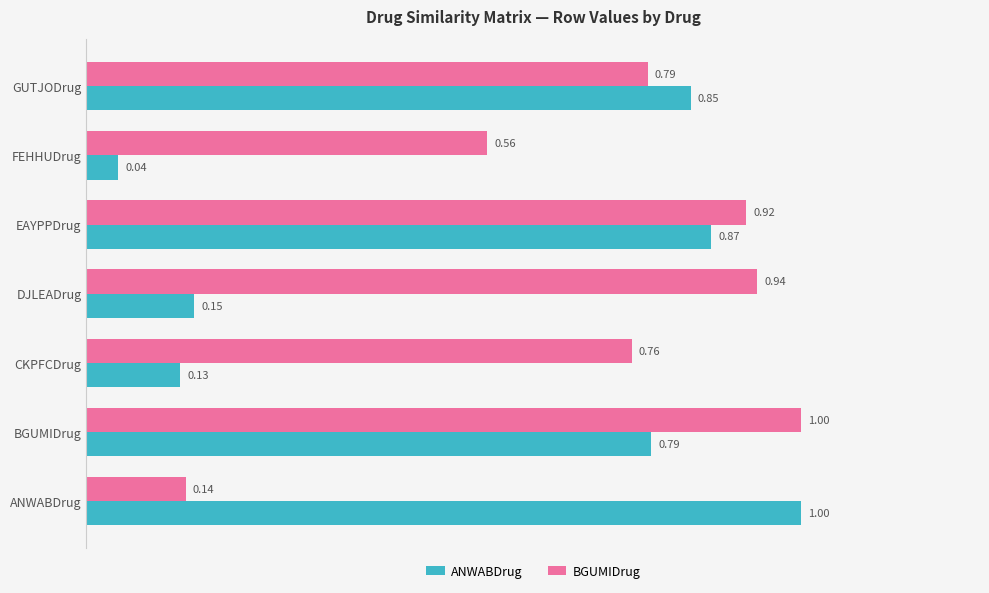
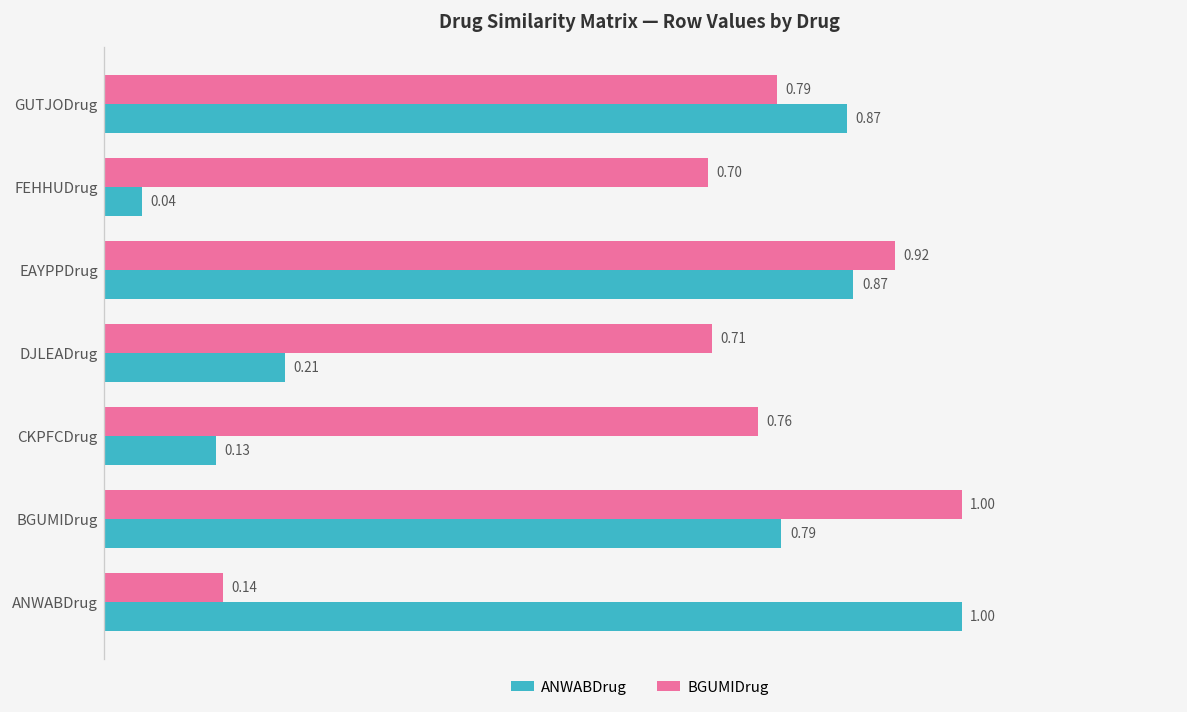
  {
    "ANWABDrug": {
-     "GUTJODrug": 0.85,
+     "GUTJODrug": 0.87,
      "FEHHUDrug": 0.04,
      "EAYPPDrug": 0.87,
-     "DJLEADrug": 0.15,
+     "DJLEADrug": 0.21,
      "CKPFCDrug": 0.13,
      "BGUMIDrug": 0.79,
      "ANWABDrug": 1.00
    },
    "BGUMIDrug": {
      "GUTJODrug": 0.79,
-     "FEHHUDrug": 0.56,
+     "FEHHUDrug": 0.70,
      "EAYPPDrug": 0.92,
-     "DJLEADrug": 0.94,
+     "DJLEADrug": 0.71,
      "CKPFCDrug": 0.76,
      "BGUMIDrug": 1.00,
      "ANWABDrug": 0.14
    }
  }
